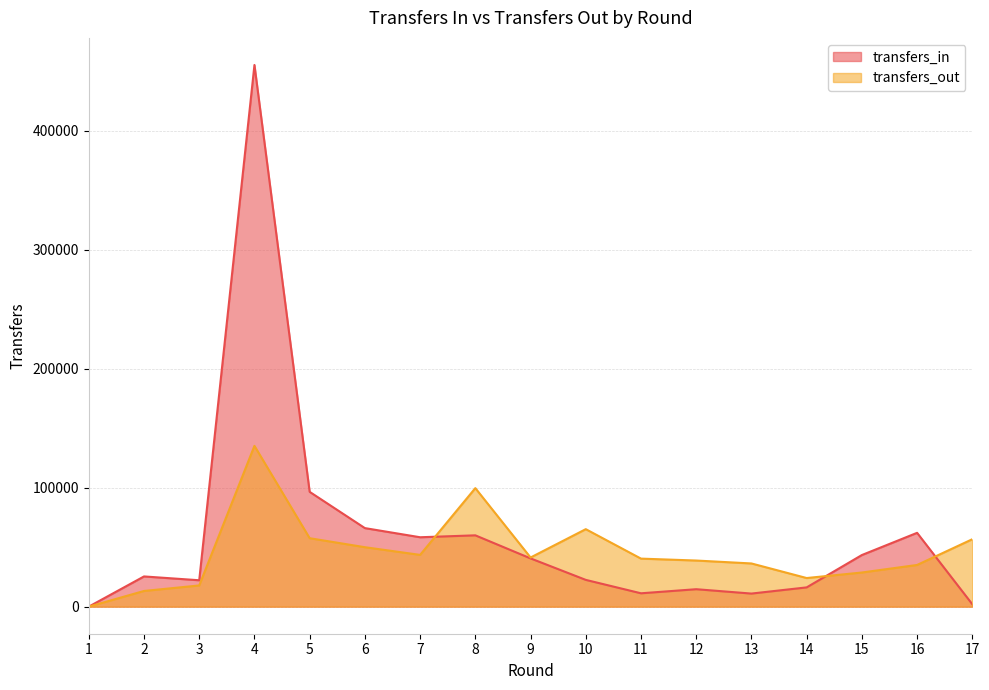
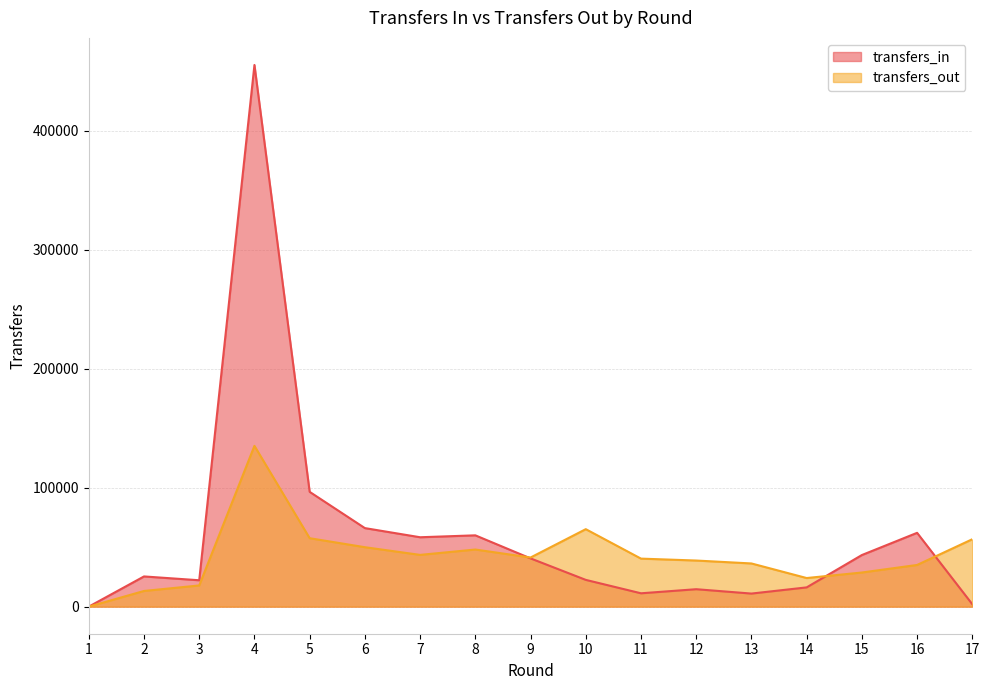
  {
    "transfers_in": {
      "2": 25000,
      "3": 22000,
      "4": 455000,
      "5": 96000,
      "6": 66000,
      "7": 58000,
      "8": 60000,
      "10": 23000,
      "11": 11000,
      "12": 15000,
      "13": 11000,
      "14": 16000,
      "15": 43000,
      "16": 62000,
      "17": 2000
    },
    "transfers_out": {
      "2": 13000,
      "3": 18000,
      "4": 135000,
      "5": 58000,
      "6": 50000,
      "7": 44000,
-     "8": 100000,
+     "8": 48000,
      "10": 65000,
      "11": 40000,
      "12": 39000,
      "13": 36000,
      "14": 24000,
      "15": 29000,
      "16": 35000,
      "17": 57000
    }
  }
